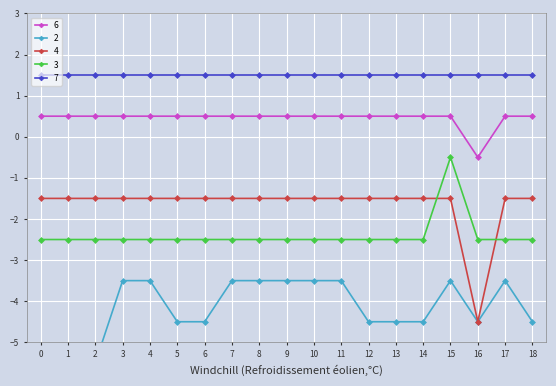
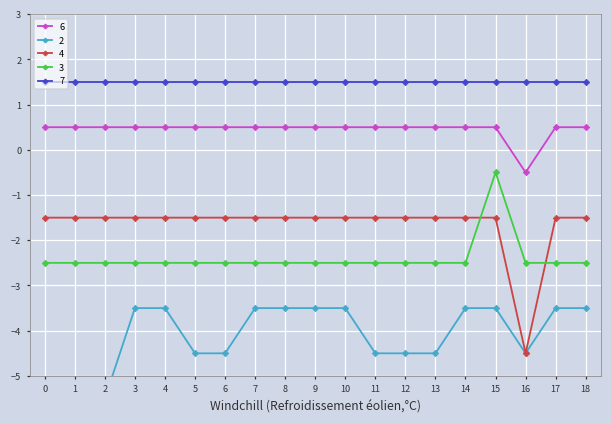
  {
    "6": {
      "0": 0.5,
      "1": 0.5,
      "2": 0.5,
      "3": 0.5,
      "4": 0.5,
      "5": 0.5,
      "6": 0.5,
      "7": 0.5,
      "8": 0.5,
      "9": 0.5,
      "10": 0.5,
      "11": 0.5,
      "12": 0.5,
      "13": 0.5,
      "14": 0.5,
      "15": 0.5,
      "16": -0.5,
      "17": 0.5,
      "18": 0.5
    },
    "2": {
      "3": -3.5,
      "4": -3.5,
      "5": -4.5,
      "6": -4.5,
      "7": -3.5,
      "8": -3.5,
      "9": -3.5,
      "10": -3.5,
-     "11": -3.5,
+     "11": -4.5,
      "12": -4.5,
      "13": -4.5,
-     "14": -4.5,
+     "14": -3.5,
      "15": -3.5,
      "17": -3.5,
-     "18": -4.5
+     "18": -3.5
    },
    "4": {
      "0": -1.5,
      "1": -1.5,
      "2": -1.5,
      "3": -1.5,
      "4": -1.5,
      "5": -1.5,
      "6": -1.5,
      "7": -1.5,
      "8": -1.5,
      "9": -1.5,
      "10": -1.5,
      "11": -1.5,
      "12": -1.5,
      "13": -1.5,
      "14": -1.5,
      "15": -1.5,
      "17": -1.5,
      "18": -1.5
    },
    "3": {
      "0": -2.5,
      "1": -2.5,
      "2": -2.5,
      "3": -2.5,
      "4": -2.5,
      "5": -2.5,
      "6": -2.5,
      "7": -2.5,
      "8": -2.5,
      "9": -2.5,
      "10": -2.5,
      "11": -2.5,
      "12": -2.5,
      "13": -2.5,
      "14": -2.5,
      "15": -0.5,
      "16": -2.5,
      "17": -2.5,
      "18": -2.5
    },
    "7": {
      "1": 1.5,
      "2": 1.5,
      "3": 1.5,
      "4": 1.5,
      "5": 1.5,
      "6": 1.5,
      "7": 1.5,
      "8": 1.5,
      "9": 1.5,
      "10": 1.5,
      "11": 1.5,
      "12": 1.5,
      "13": 1.5,
      "14": 1.5,
      "15": 1.5,
      "16": 1.5,
      "17": 1.5,
      "18": 1.5
    }
  }
